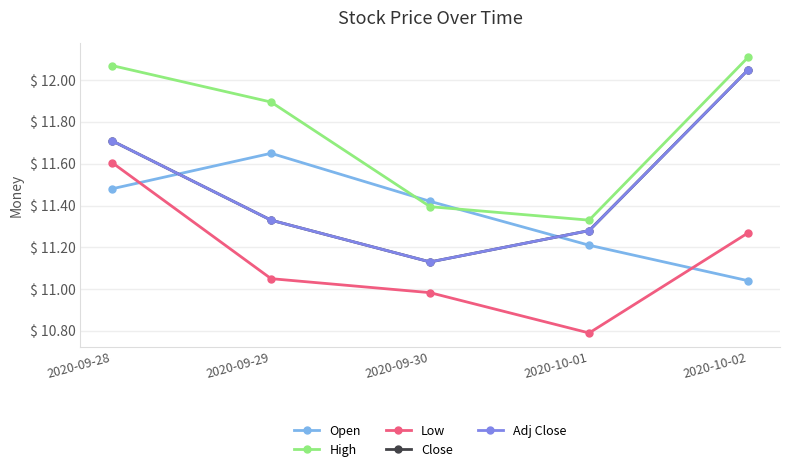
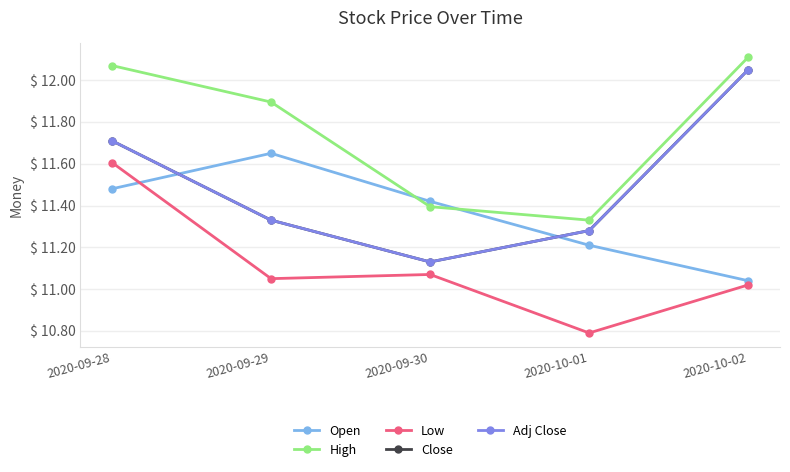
  {
    "High": {
      "2020-09-28": "$ 12.07",
      "2020-09-29": "$ 11.90",
      "2020-09-30": "$ 11.39",
      "2020-10-01": "$ 11.33",
      "2020-10-02": "$ 12.11"
    },
    "Low": {
      "2020-09-28": "$ 11.61",
      "2020-09-29": "$ 11.05",
-     "2020-09-30": "$ 10.98",
+     "2020-09-30": "$ 11.07",
      "2020-10-01": "$ 10.79",
-     "2020-10-02": "$ 11.27"
+     "2020-10-02": "$ 11.02"
    }
  }
